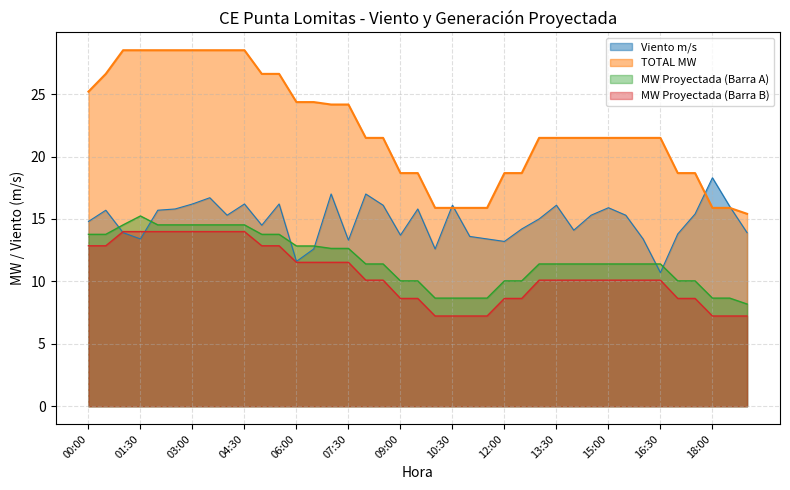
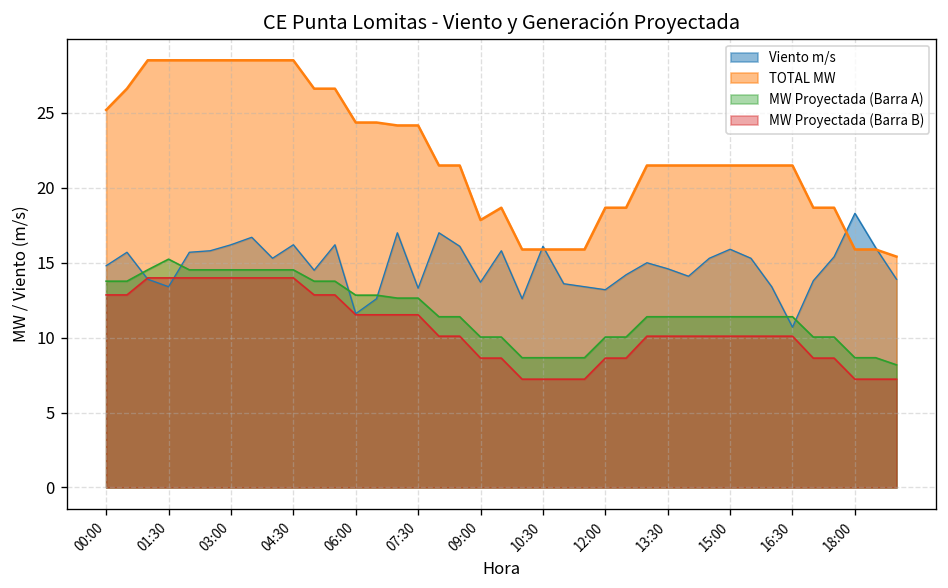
  {
    "Viento m/s": {
      "00:00": 14.8,
      "01:30": 13.4,
      "03:00": 16.2,
      "04:30": 16.2,
      "07:30": 13.3,
      "09:00": 13.7,
      "10:30": 16.1,
      "12:00": 13.2,
-     "13:30": 16.1,
+     "13:30": 14.6,
      "15:00": 15.9,
      "16:30": 10.7,
      "18:00": 18.3
    },
    "TOTAL MW": {
      "00:00": 25.2,
      "01:30": 28.5,
      "03:00": 28.5,
      "04:30": 28.5,
      "06:00": 24.4,
      "07:30": 24.2,
-     "09:00": 18.7,
+     "09:00": 17.9,
      "10:30": 15.9,
      "12:00": 18.7,
      "13:30": 21.5,
      "15:00": 21.5,
      "16:30": 21.5,
      "18:00": 15.9
    },
    "MW Proyectada (Barra A)": {
      "00:00": 13.8,
      "01:30": 15.2,
      "03:00": 14.5,
      "04:30": 14.5,
      "06:00": 12.8,
      "07:30": 12.6,
      "09:00": 10.0,
      "10:30": 8.7,
      "12:00": 10.0,
      "13:30": 11.4,
      "15:00": 11.4,
      "16:30": 11.4,
      "18:00": 8.7
    },
    "MW Proyectada (Barra B)": {
      "00:00": 12.9,
      "01:30": 14.0,
      "03:00": 14.0,
      "04:30": 14.0,
      "07:30": 11.5,
      "09:00": 8.6,
      "10:30": 7.2,
      "12:00": 8.6,
      "13:30": 10.1,
      "15:00": 10.1,
      "16:30": 10.1,
      "18:00": 7.2
    }
  }
